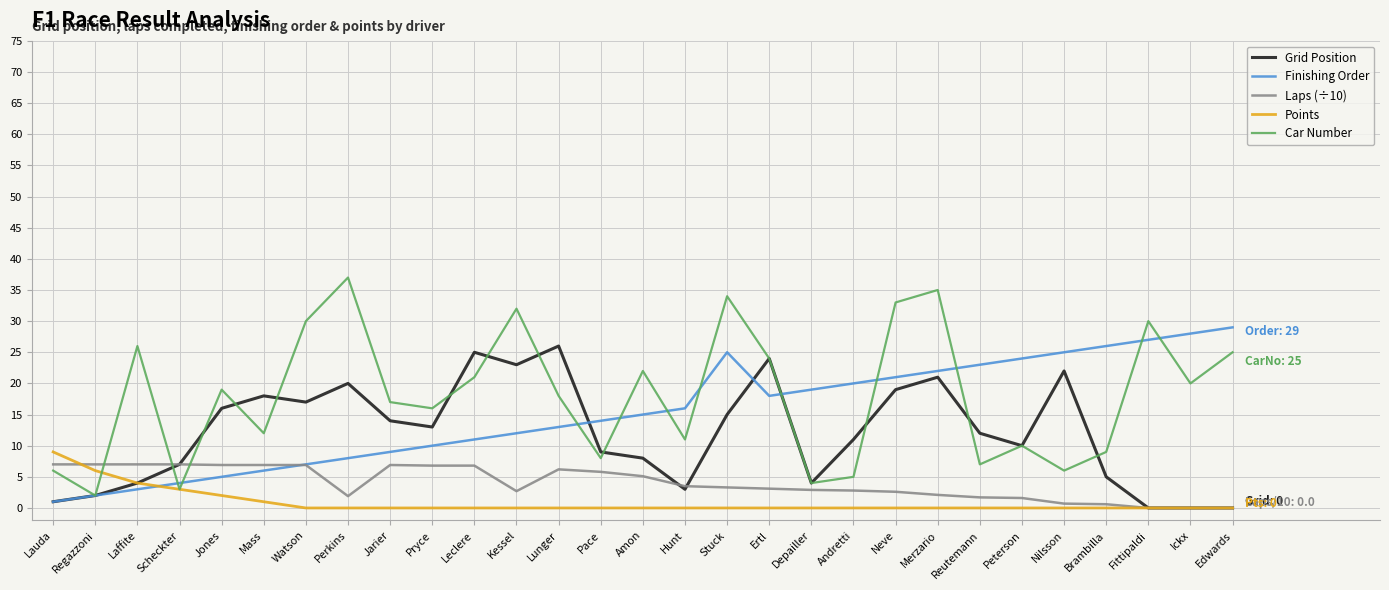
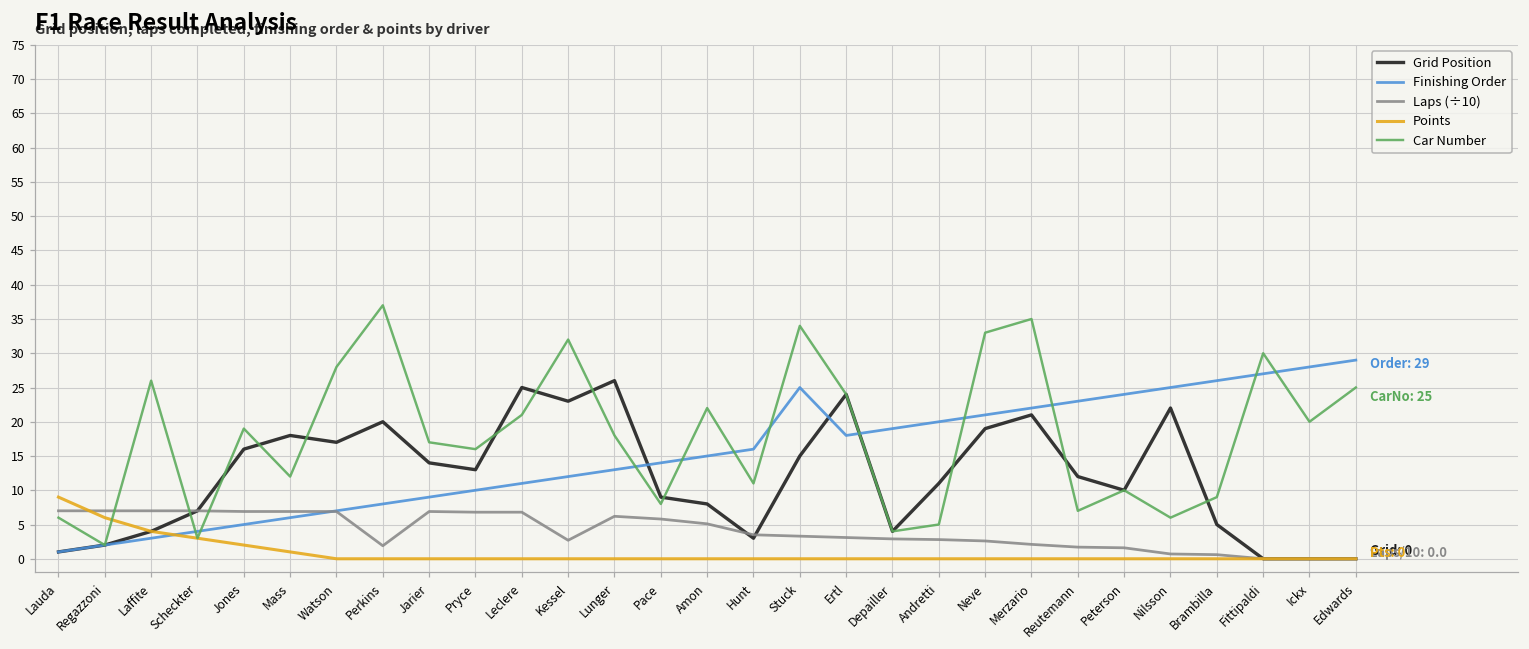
  {
    "Grid Position": {
      "Jones": 16,
      "Mass": 18,
      "Watson": 17,
      "Perkins": 20,
      "Jarier": 14,
      "Pryce": 13,
      "Leclere": 25,
      "Kessel": 23,
      "Lunger": 26,
      "Pace": 9,
      "Amon": 8,
      "Hunt": 3,
      "Stuck": 15,
      "Andretti": 11,
      "Neve": 19,
      "Merzario": 21,
      "Reutemann": 12,
      "Nilsson": 22,
      "Brambilla": 5
    },
    "Finishing Order": {
      "Edwards": 29
    },
    "Laps (÷10)": {
      "Lauda": 7,
      "Regazzoni": 7,
      "Laffite": 7,
      "Jones": 7,
      "Mass": 7,
      "Perkins": 2,
      "Jarier": 7,
      "Pryce": 7,
      "Leclere": 7,
      "Kessel": 3,
      "Lunger": 6,
      "Pace": 6,
      "Amon": 5,
      "Hunt": 4,
      "Stuck": 3,
      "Ertl": 3,
      "Depailler": 3,
      "Andretti": 3,
      "Neve": 3,
      "Merzario": 2,
      "Reutemann": 2,
      "Peterson": 2,
      "Nilsson": 1,
      "Brambilla": 1
    },
    "Points": {
      "Lauda": 9,
      "Regazzoni": 6,
      "Jones": 2,
      "Mass": 1,
      "Watson": 0,
      "Perkins": 0,
      "Jarier": 0,
      "Pryce": 0,
      "Leclere": 0,
      "Kessel": 0,
      "Lunger": 0,
      "Pace": 0,
      "Amon": 0,
      "Hunt": 0,
      "Stuck": 0,
      "Ertl": 0,
      "Depailler": 0,
      "Andretti": 0,
      "Neve": 0,
      "Merzario": 0,
      "Reutemann": 0,
      "Peterson": 0,
      "Nilsson": 0,
      "Brambilla": 0
    },
    "Car Number": {
      "Lauda": 6,
      "Laffite": 26,
      "Jones": 19,
      "Mass": 12,
-     "Watson": 30,
+     "Watson": 28,
      "Perkins": 37,
      "Jarier": 17,
      "Pryce": 16,
      "Leclere": 21,
      "Kessel": 32,
      "Lunger": 18,
      "Pace": 8,
      "Amon": 22,
      "Hunt": 11,
      "Stuck": 34,
      "Andretti": 5,
      "Neve": 33,
      "Merzario": 35,
      "Reutemann": 7,
      "Nilsson": 6,
      "Brambilla": 9,
      "Fittipaldi": 30,
      "Ickx": 20
    }
  }
